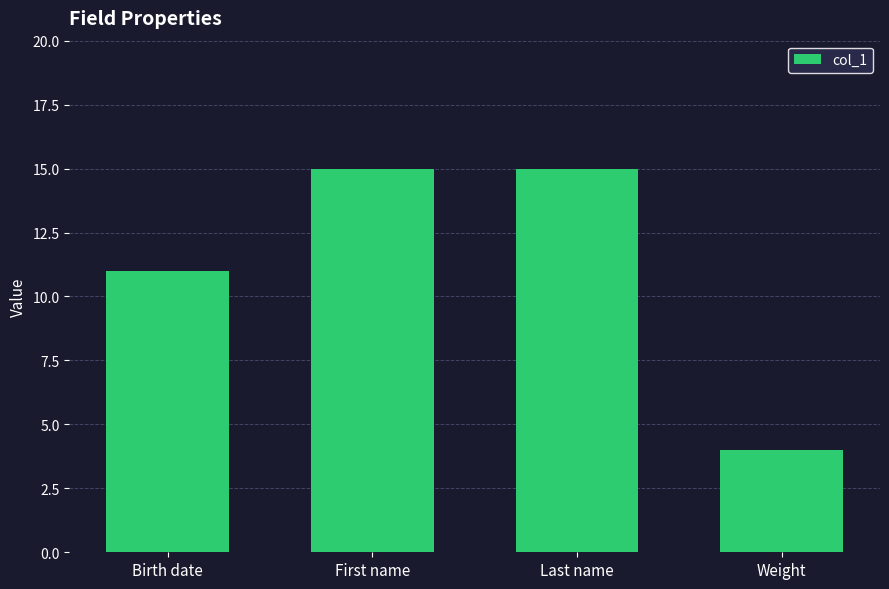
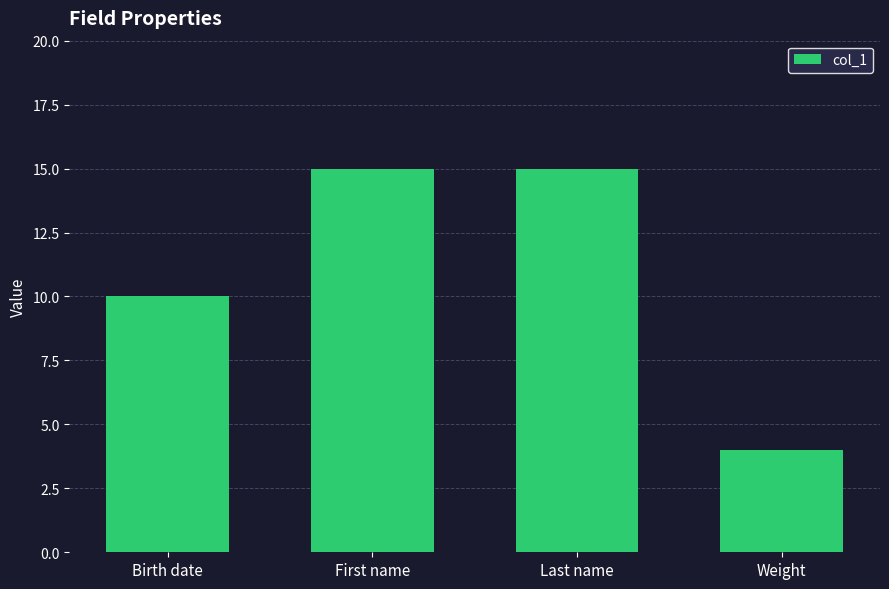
  {
-   "Birth date": 11,
+   "Birth date": 10,
    "First name": 15,
    "Last name": 15,
    "Weight": 4
  }
